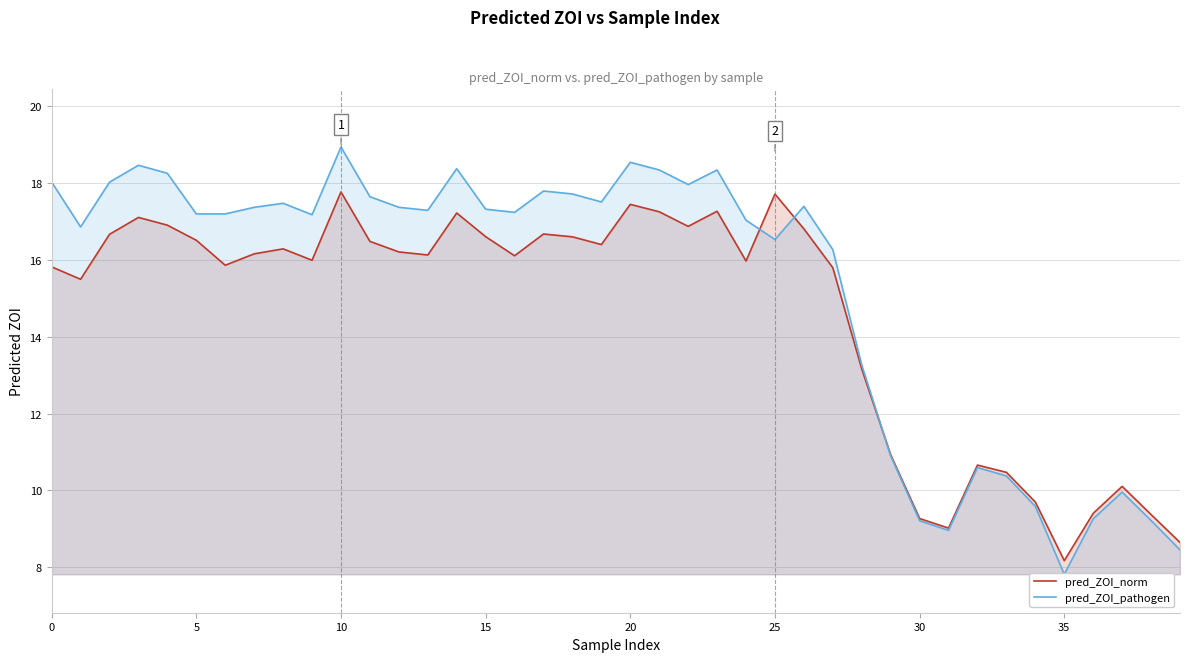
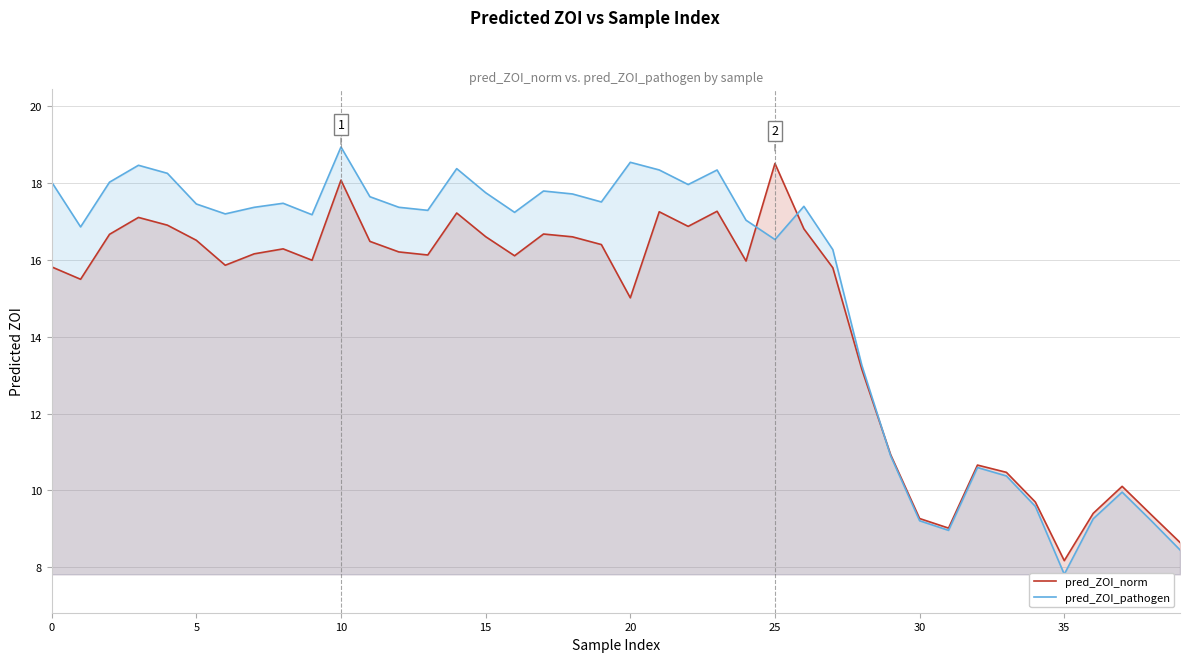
  {
    "pred_ZOI_norm": {
      "0": 15.8,
      "5": 16.5,
-     "10": 17.8,
+     "10": 18.1,
      "15": 16.6,
-     "20": 17.4,
-     "25": 17.7,
+     "20": 15.0,
+     "25": 18.5,
      "35": 8.2
    },
    "pred_ZOI_pathogen": {
      "0": 18.0,
-     "5": 17.2,
-     "15": 17.3,
+     "5": 17.5,
+     "15": 17.7,
      "20": 18.5,
      "25": 16.5
    }
  }
